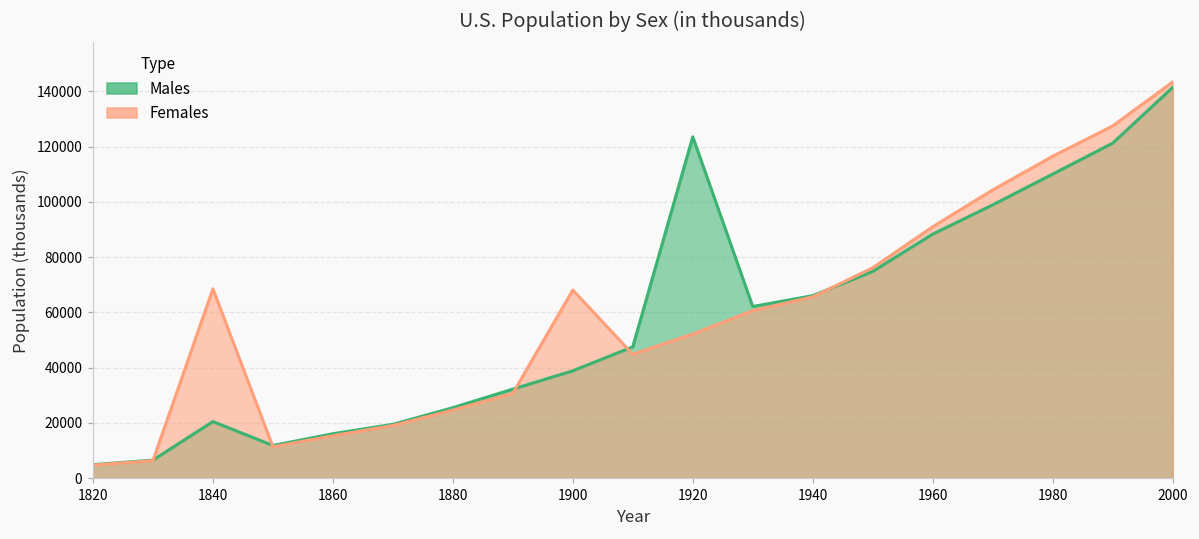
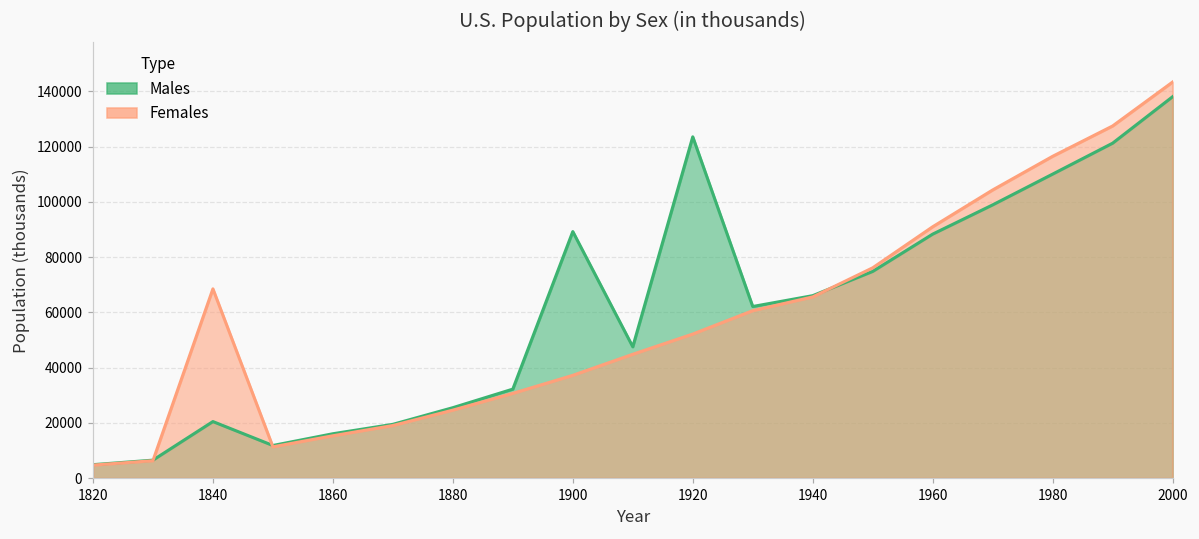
  {
    "Males": {
      "1840": 20000,
-     "1900": 39000,
+     "1900": 89000,
      "1920": 124000,
      "1960": 88000,
      "1980": 110000,
-     "2000": 141000
+     "2000": 138000
    },
    "Females": {
      "1840": 69000,
-     "1900": 68000,
+     "1900": 37000,
      "1920": 52000,
      "1960": 91000,
      "1980": 116000,
      "2000": 143000
    }
  }
